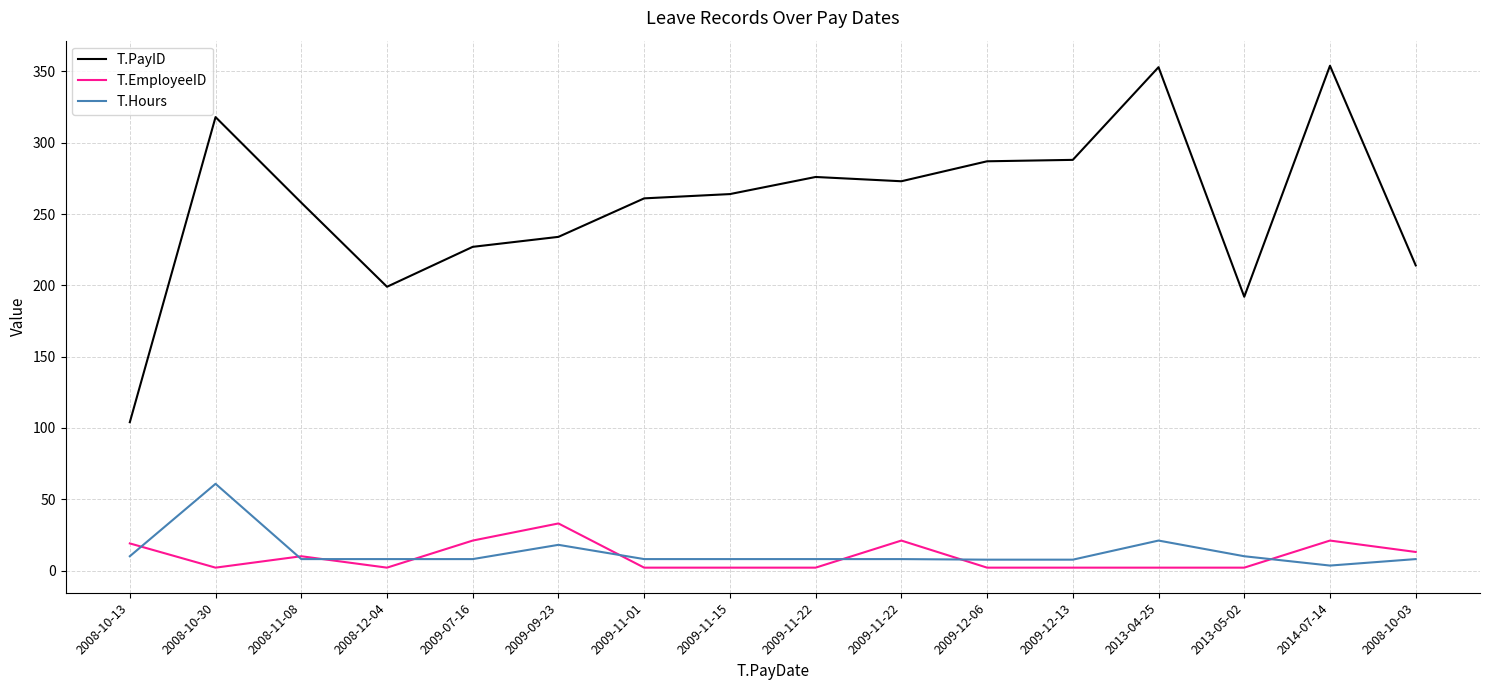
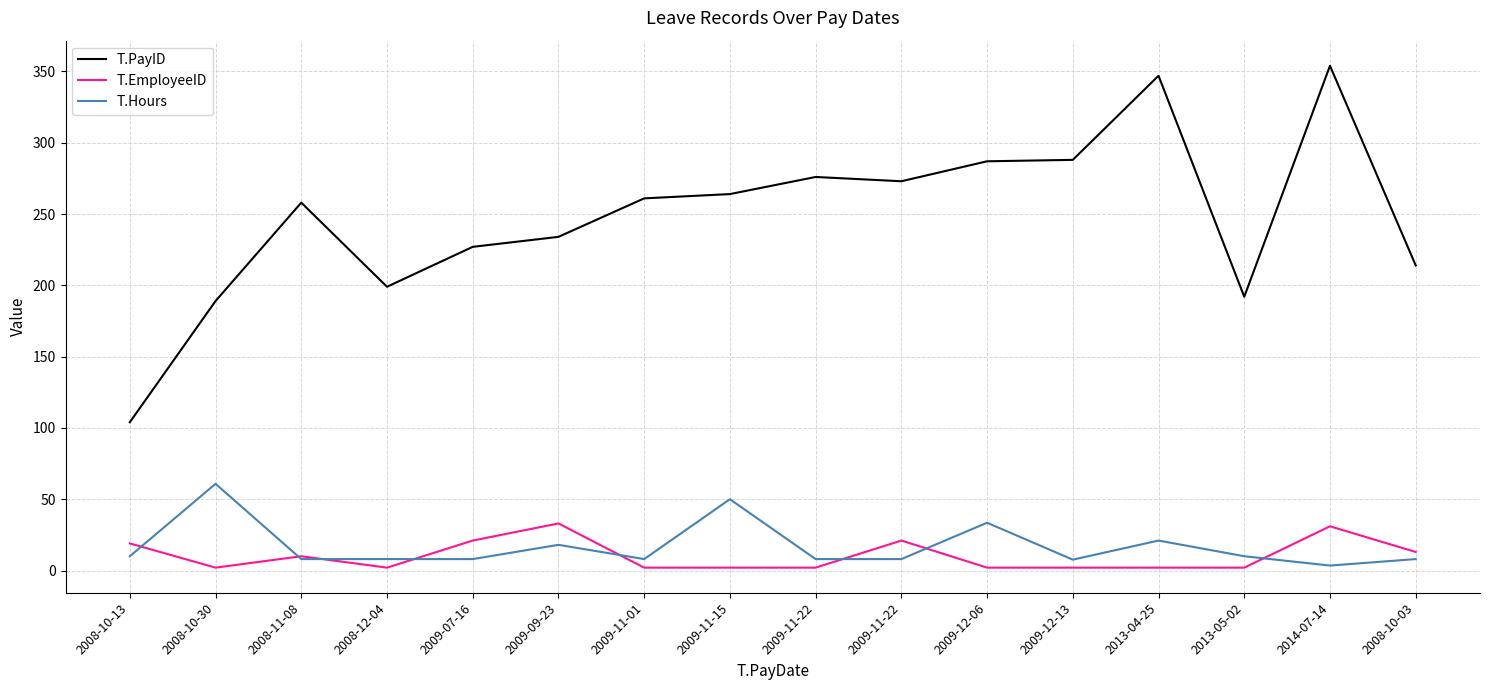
  {
    "T.PayID": {
      "2008-10-13": 104,
-     "2008-10-30": 318,
+     "2008-10-30": 189,
      "2008-11-08": 258,
      "2008-12-04": 199,
      "2009-07-16": 227,
      "2009-09-23": 234,
      "2009-11-01": 261,
      "2009-11-15": 264,
      "2009-12-06": 287,
      "2009-12-13": 288,
-     "2013-04-25": 353,
+     "2013-04-25": 347,
      "2013-05-02": 192,
      "2014-07-14": 354,
      "2008-10-03": 214
    },
    "T.EmployeeID": {
      "2008-10-13": 19,
      "2008-10-30": 2,
      "2008-11-08": 10,
      "2008-12-04": 2,
      "2009-07-16": 21,
      "2009-09-23": 33,
      "2009-11-01": 2,
      "2009-11-15": 2,
      "2009-12-06": 2,
      "2009-12-13": 2,
      "2013-04-25": 2,
      "2013-05-02": 2,
-     "2014-07-14": 21,
+     "2014-07-14": 31,
      "2008-10-03": 13
    },
    "T.Hours": {
      "2008-10-13": 10,
      "2008-10-30": 61,
      "2008-11-08": 8,
      "2008-12-04": 8,
      "2009-07-16": 8,
      "2009-09-23": 18,
      "2009-11-01": 8,
-     "2009-11-15": 8,
-     "2009-12-06": 8,
+     "2009-11-15": 50,
+     "2009-12-06": 34,
      "2009-12-13": 8,
      "2013-04-25": 21,
      "2013-05-02": 10,
      "2014-07-14": 3,
      "2008-10-03": 8
    }
  }
